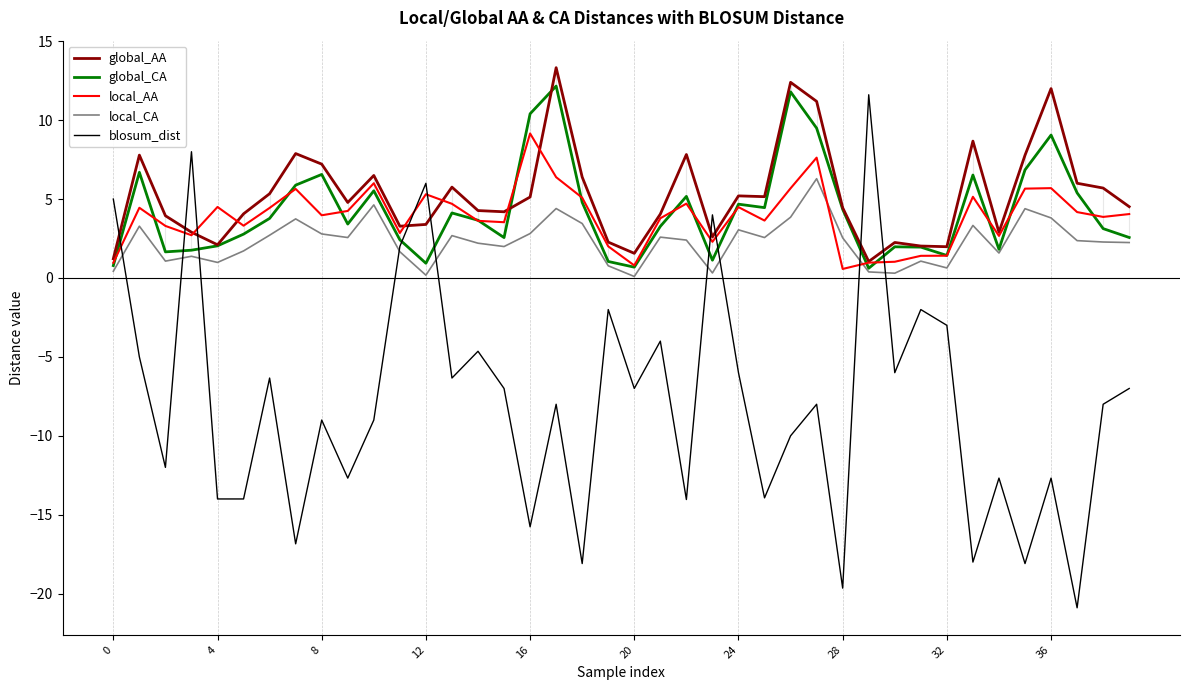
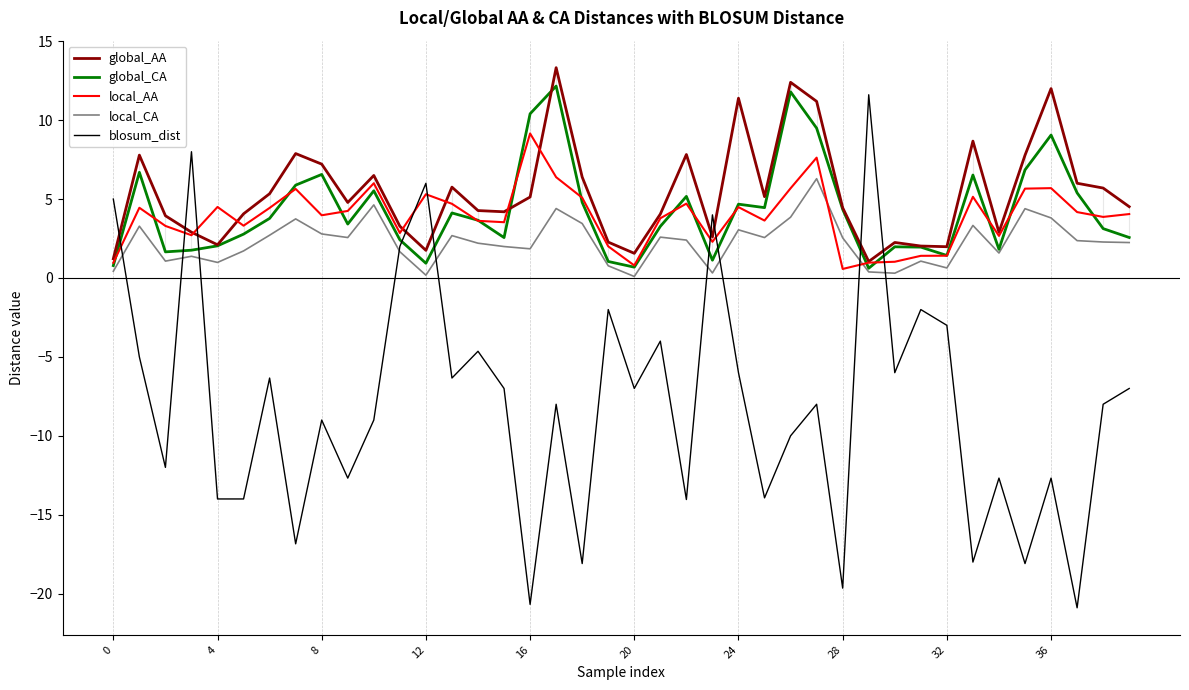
  {
    "global_AA": {
-     "12": 3.4,
-     "24": 5.2
+     "12": 1.8,
+     "24": 11.4
    },
    "local_AA": {
      "0": 1.0,
      "4": 4.5,
      "8": 4.0,
      "12": 5.3,
      "16": 9.2,
      "24": 4.5,
      "28": 0.6,
      "36": 5.7
    },
    "local_CA": {
      "0": 0.4,
      "4": 1.0,
      "8": 2.8,
      "12": 0.2,
-     "16": 2.8,
+     "16": 1.8,
      "20": 0.1,
      "24": 3.1,
      "28": 2.5,
      "32": 0.6,
      "36": 3.8
    },
    "blosum_dist": {
      "0": 5.0,
      "4": -14.0,
      "8": -9.0,
      "12": 6.0,
-     "16": -15.8,
+     "16": -20.7,
      "20": -7.0,
      "24": -6.0,
      "28": -19.7,
      "32": -3.0,
      "36": -12.7
    }
  }
